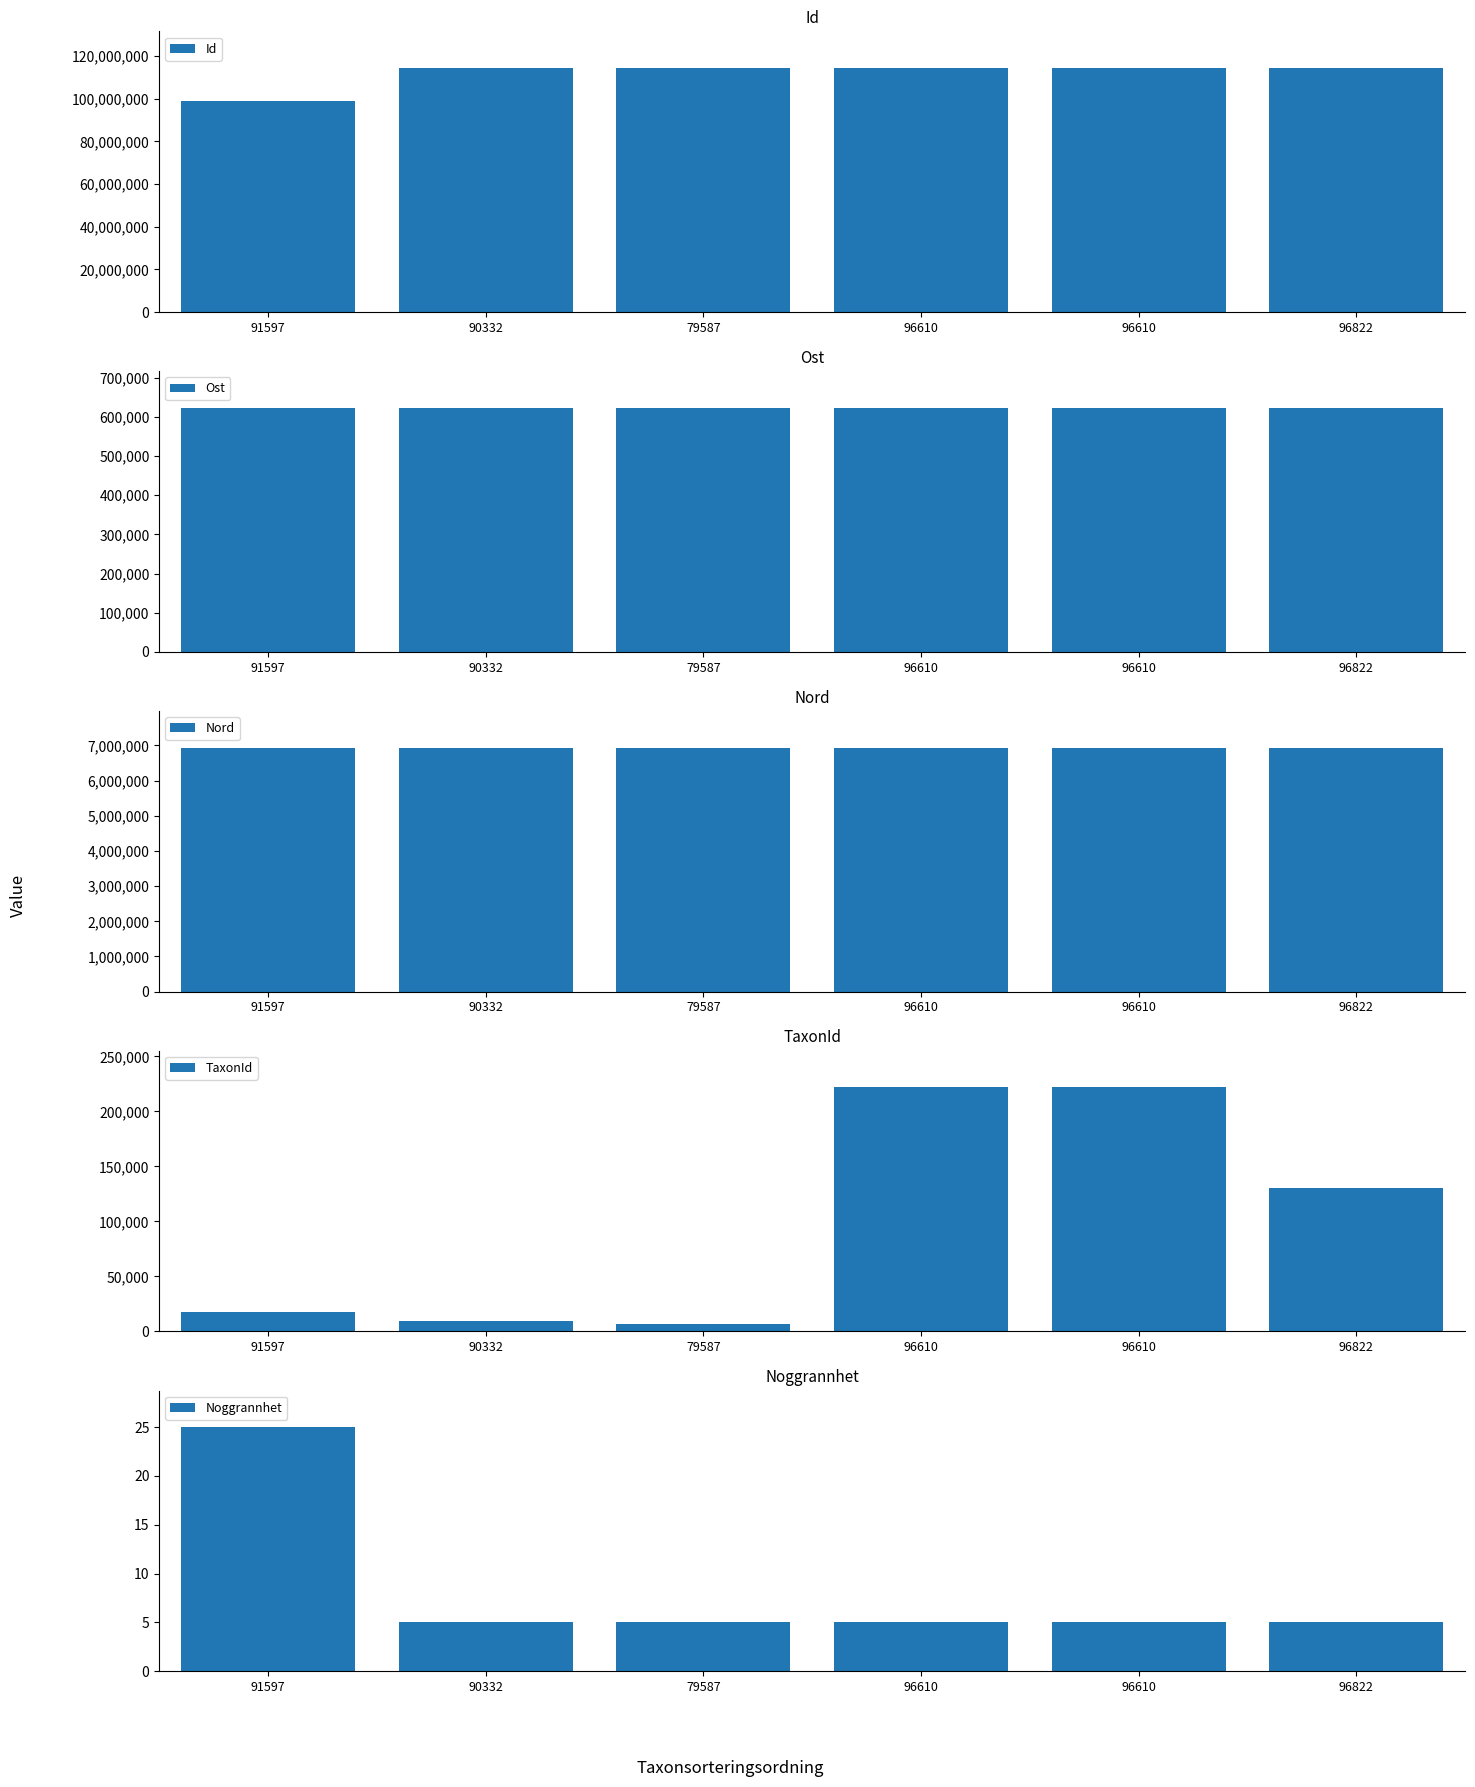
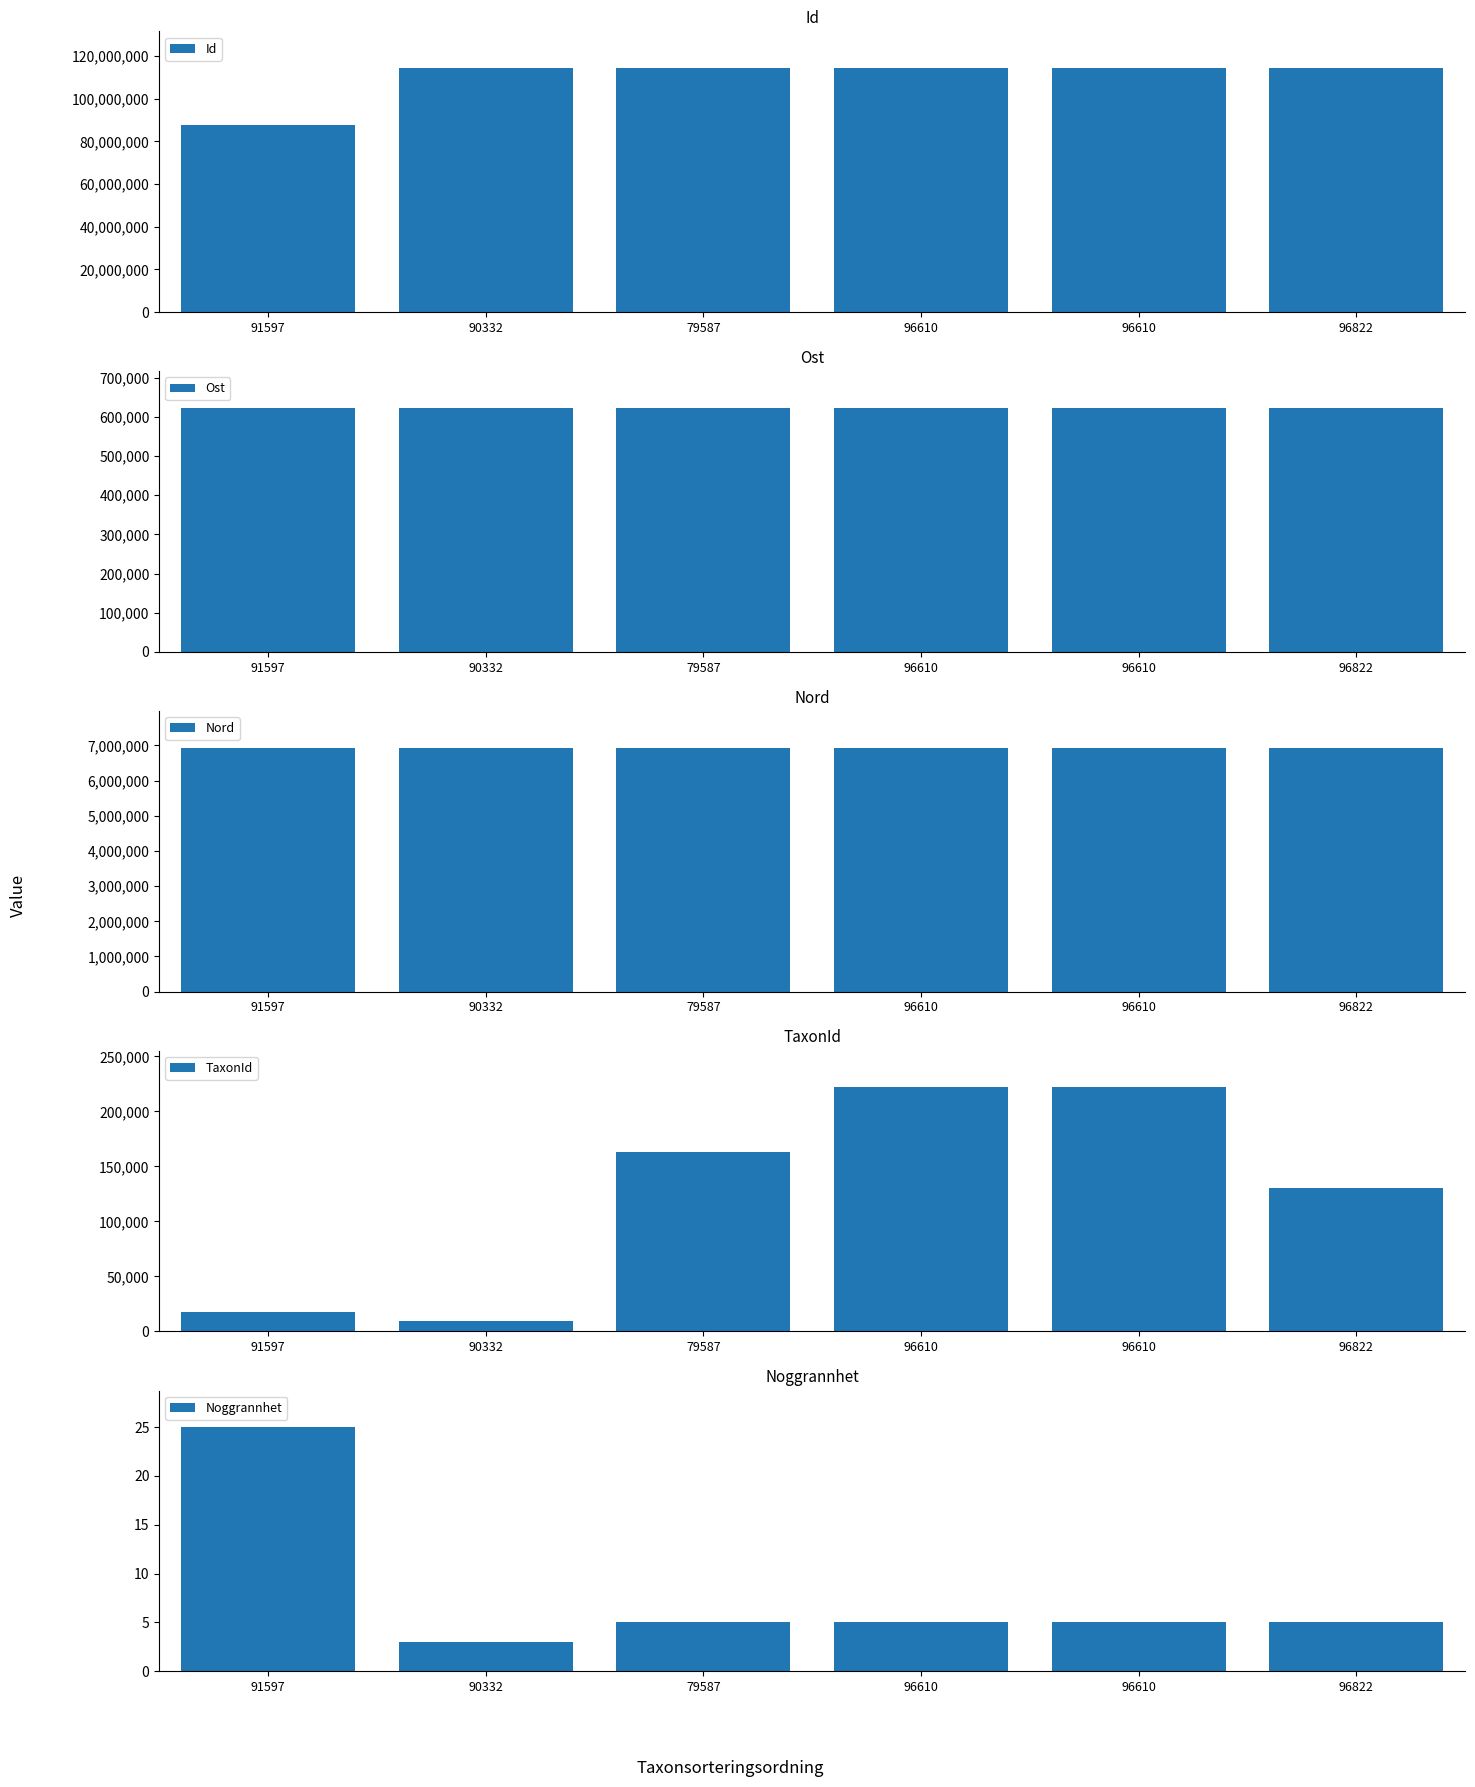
  {
    "Id": {
-     "91597": "99,000,000",
+     "91597": "88,000,000",
      "90332": "114,000,000",
      "79587": "114,000,000",
      "96822": "114,000,000"
    },
    "Ost": {
      "91597": "620,000",
      "90332": "620,000",
      "79587": "620,000",
      "96822": "620,000"
    },
    "Nord": {
      "91597": "6,900,000",
      "90332": "6,900,000",
      "79587": "6,900,000",
      "96822": "6,900,000"
    },
    "TaxonId": {
      "91597": "18,000",
      "90332": "10,000",
-     "79587": "6,000",
+     "79587": "163,000",
      "96822": "130,000"
    },
    "Noggrannhet": {
      "91597": "25",
-     "90332": "5",
+     "90332": "3",
      "79587": "5",
      "96822": "5"
    }
  }
